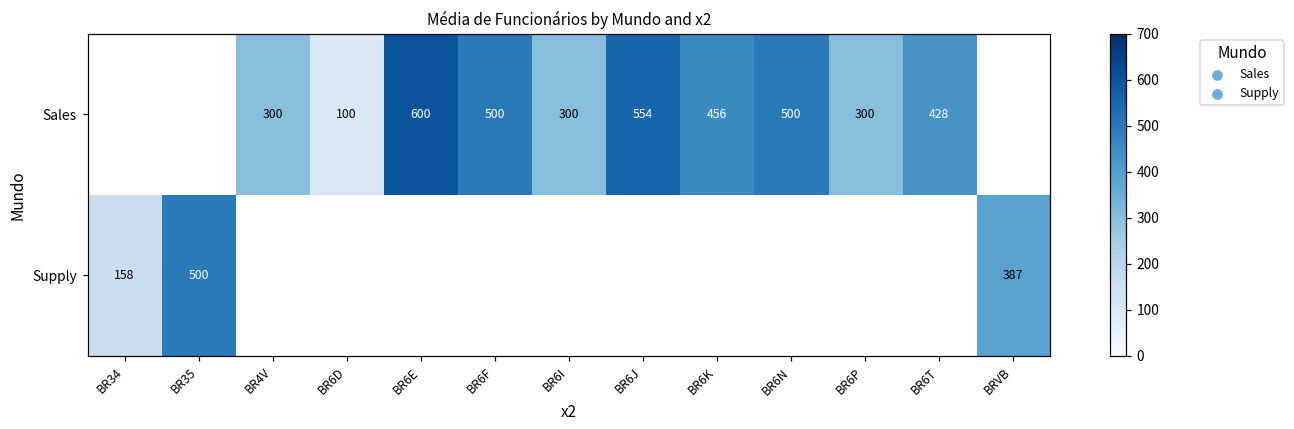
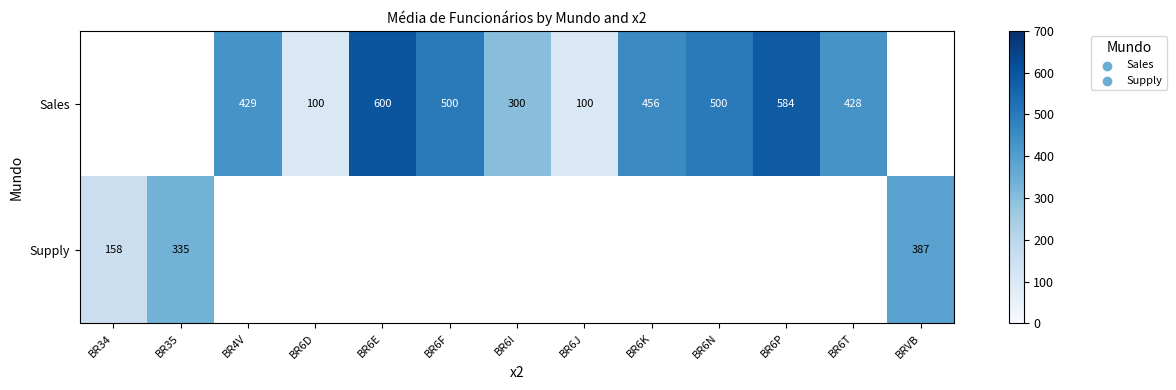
  {
    "Sales": {
-     "BR4V": 300,
+     "BR4V": 429,
      "BR6D": 100,
      "BR6E": 600,
      "BR6F": 500,
      "BR6I": 300,
-     "BR6J": 554,
+     "BR6J": 100,
      "BR6K": 456,
      "BR6N": 500,
-     "BR6P": 300,
+     "BR6P": 584,
      "BR6T": 428
    },
    "Supply": {
      "BR34": 158,
-     "BR35": 500,
+     "BR35": 335,
      "BRVB": 387
    }
  }
